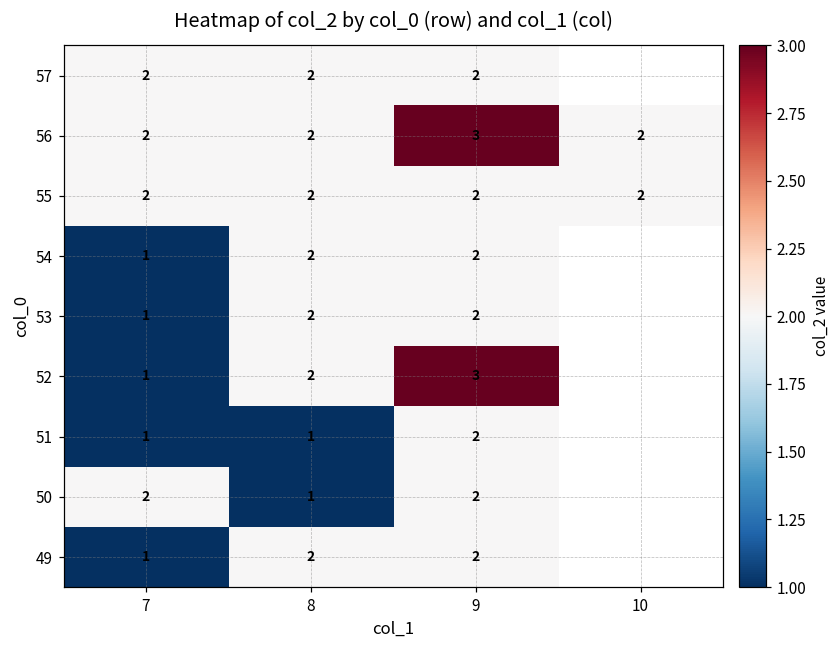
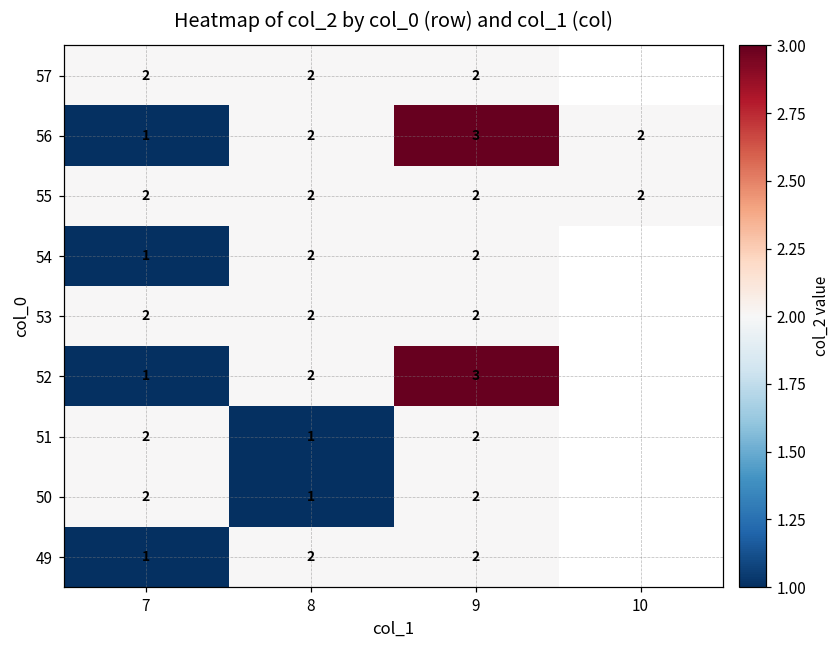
  {
    "57": {
      "7": 2,
      "8": 2,
      "9": 2
    },
    "56": {
-     "7": 2,
+     "7": 1,
      "8": 2,
      "9": 3,
      "10": 2
    },
    "55": {
      "7": 2,
      "8": 2,
      "9": 2,
      "10": 2
    },
    "54": {
      "7": 1,
      "8": 2,
      "9": 2
    },
    "53": {
-     "7": 1,
+     "7": 2,
      "8": 2,
      "9": 2
    },
    "52": {
      "7": 1,
      "8": 2,
      "9": 3
    },
    "51": {
-     "7": 1,
+     "7": 2,
      "8": 1,
      "9": 2
    },
    "50": {
      "7": 2,
      "8": 1,
      "9": 2
    },
    "49": {
      "7": 1,
      "8": 2,
      "9": 2
    }
  }
